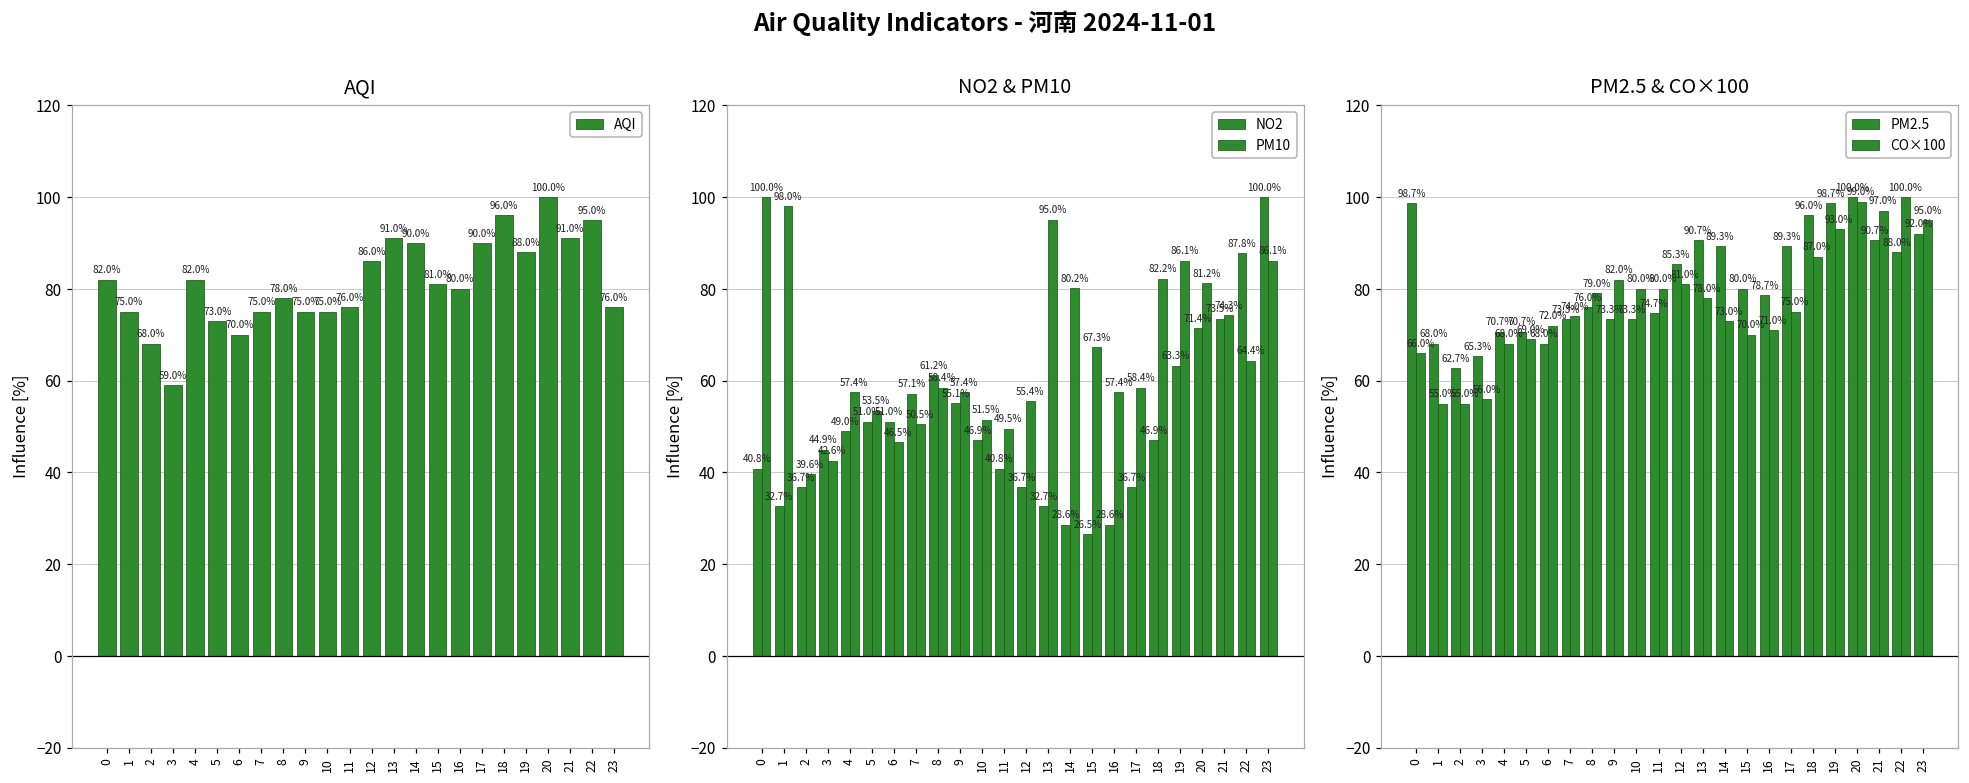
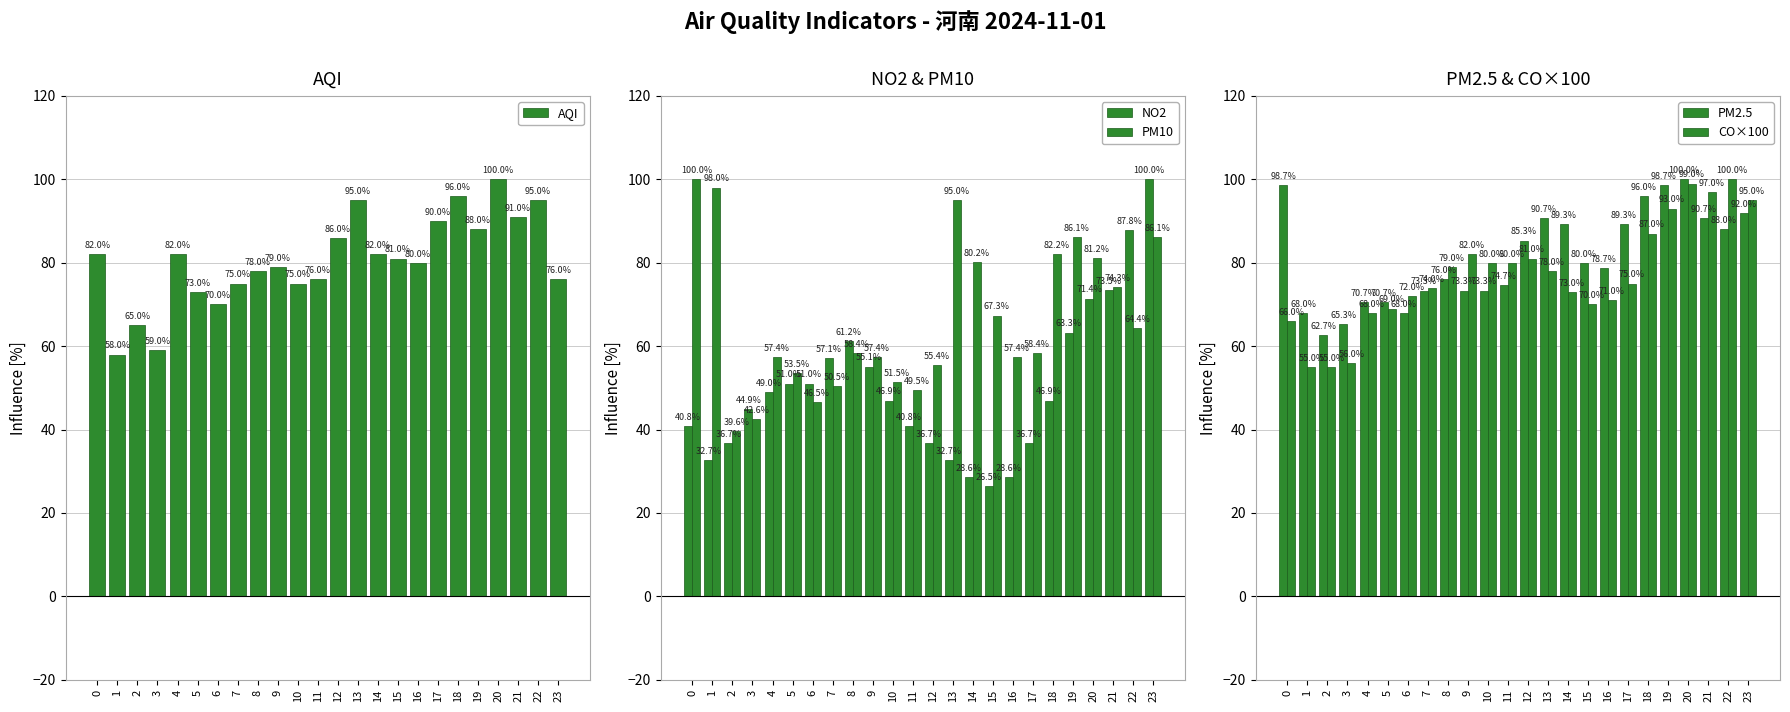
  {
    "AQI": {
      "0": "82.0%",
-     "1": "75.0%",
-     "2": "68.0%",
+     "1": "58.0%",
+     "2": "65.0%",
      "3": "59.0%",
      "4": "82.0%",
      "5": "73.0%",
      "6": "70.0%",
      "7": "75.0%",
      "8": "78.0%",
-     "9": "75.0%",
+     "9": "79.0%",
      "10": "75.0%",
      "11": "76.0%",
      "12": "86.0%",
-     "13": "91.0%",
-     "14": "90.0%",
+     "13": "95.0%",
+     "14": "82.0%",
      "15": "81.0%",
      "16": "80.0%",
      "17": "90.0%",
      "18": "96.0%",
      "19": "88.0%",
      "20": "100.0%",
      "21": "91.0%",
      "22": "95.0%",
      "23": "76.0%"
    }
  }
